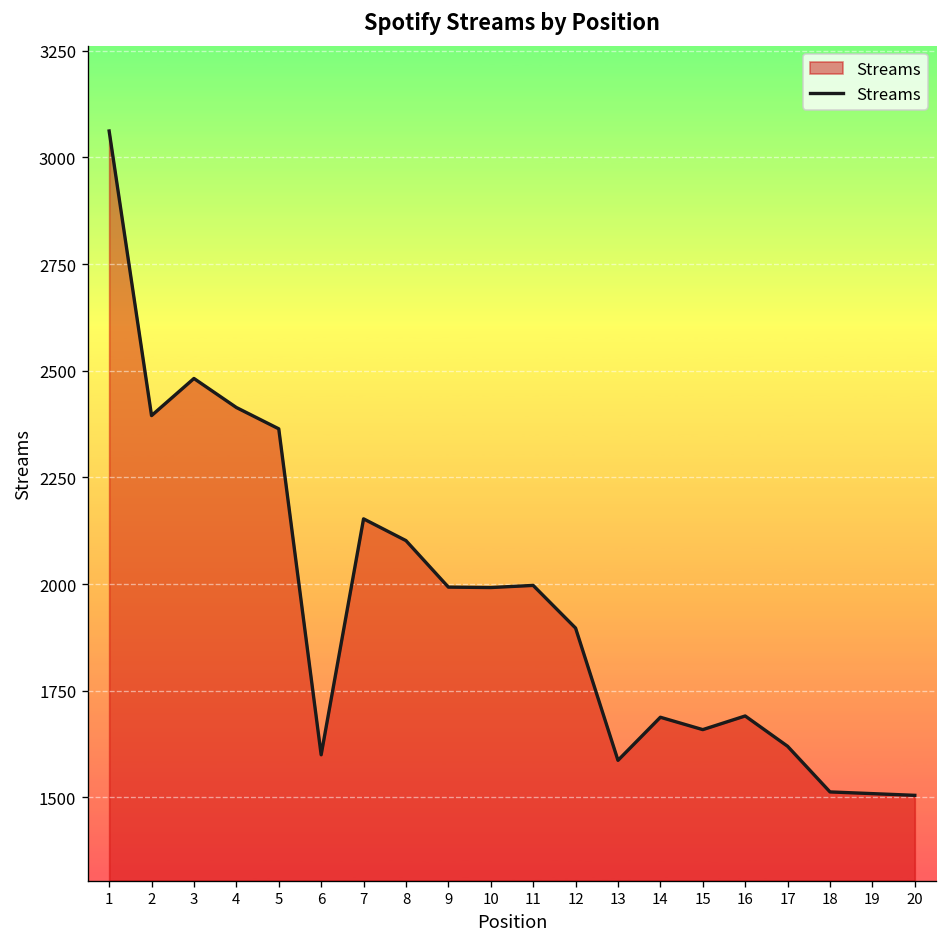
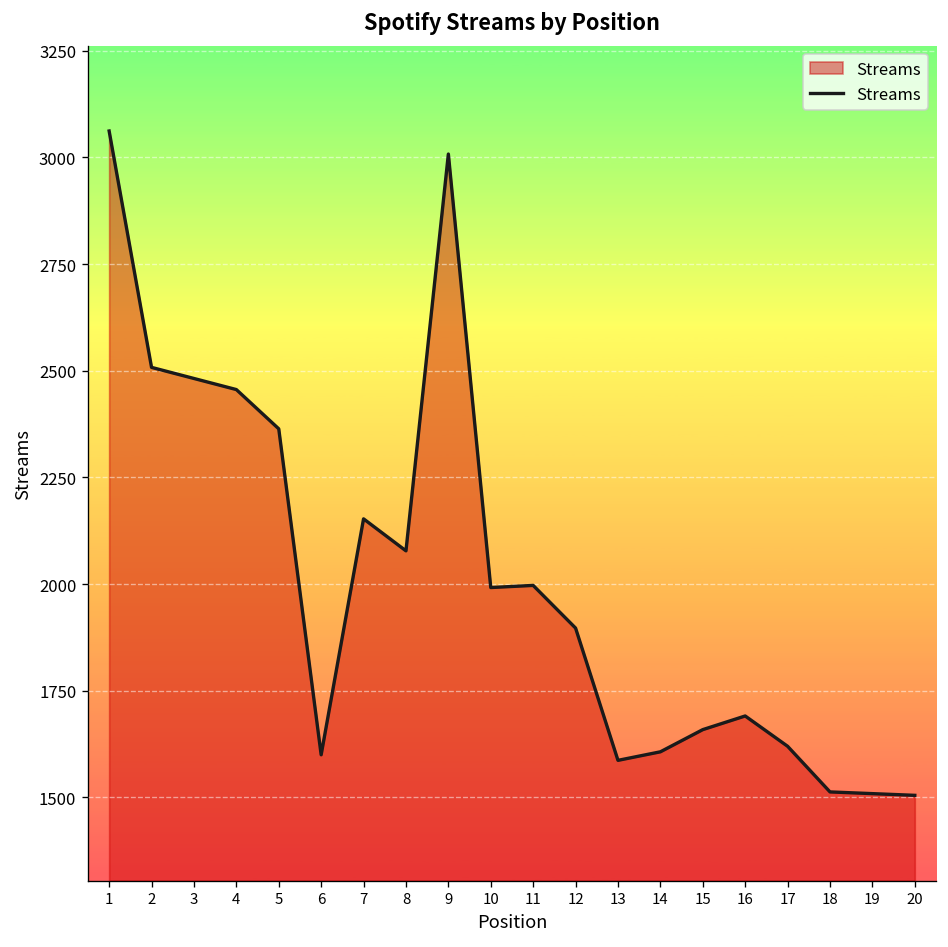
  {
    "1": 3060,
-   "2": 2400,
+   "2": 2510,
    "3": 2480,
-   "4": 2410,
+   "4": 2460,
    "5": 2360,
    "6": 1600,
    "7": 2150,
-   "8": 2100,
-   "9": 1990,
+   "8": 2080,
+   "9": 3010,
    "10": 1990,
    "11": 2000,
    "12": 1900,
    "13": 1590,
-   "14": 1690,
+   "14": 1610,
    "15": 1660,
    "16": 1690,
    "17": 1620,
    "18": 1510,
    "19": 1510,
    "20": 1510
  }
